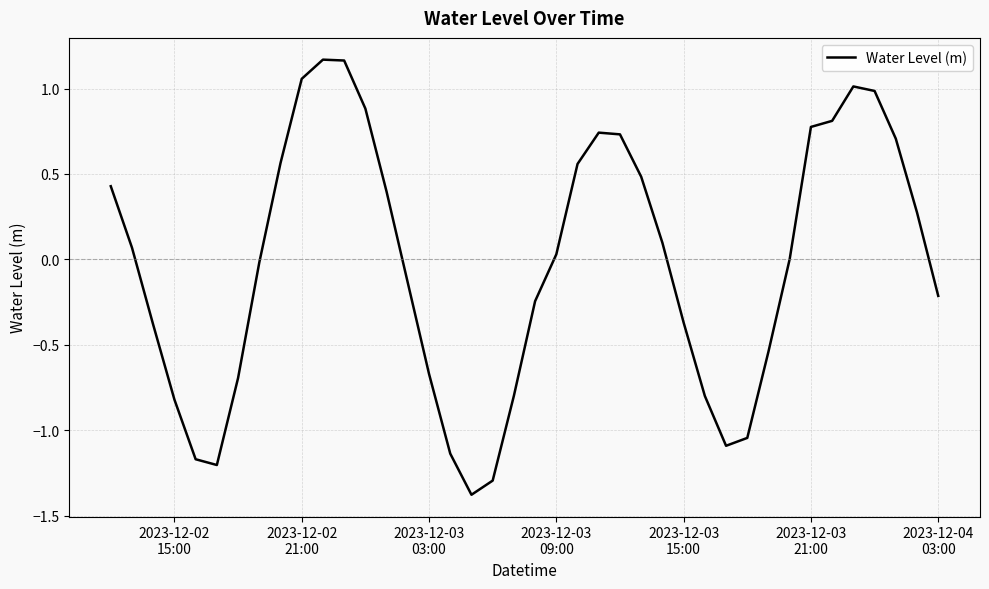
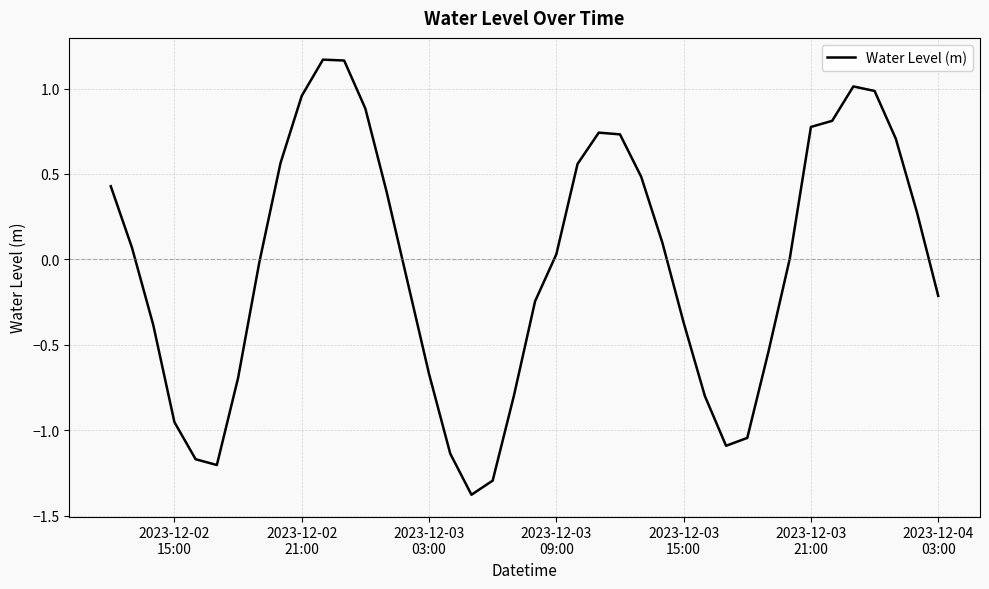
  {
-   "2023-12-02 15:00": -0.82,
-   "2023-12-02 21:00": 1.06,
+   "2023-12-02 15:00": -0.95,
+   "2023-12-02 21:00": 0.96,
    "2023-12-03 03:00": -0.67,
    "2023-12-03 09:00": 0.03,
    "2023-12-03 15:00": -0.37,
    "2023-12-03 21:00": 0.78,
    "2023-12-04 03:00": -0.21
  }
